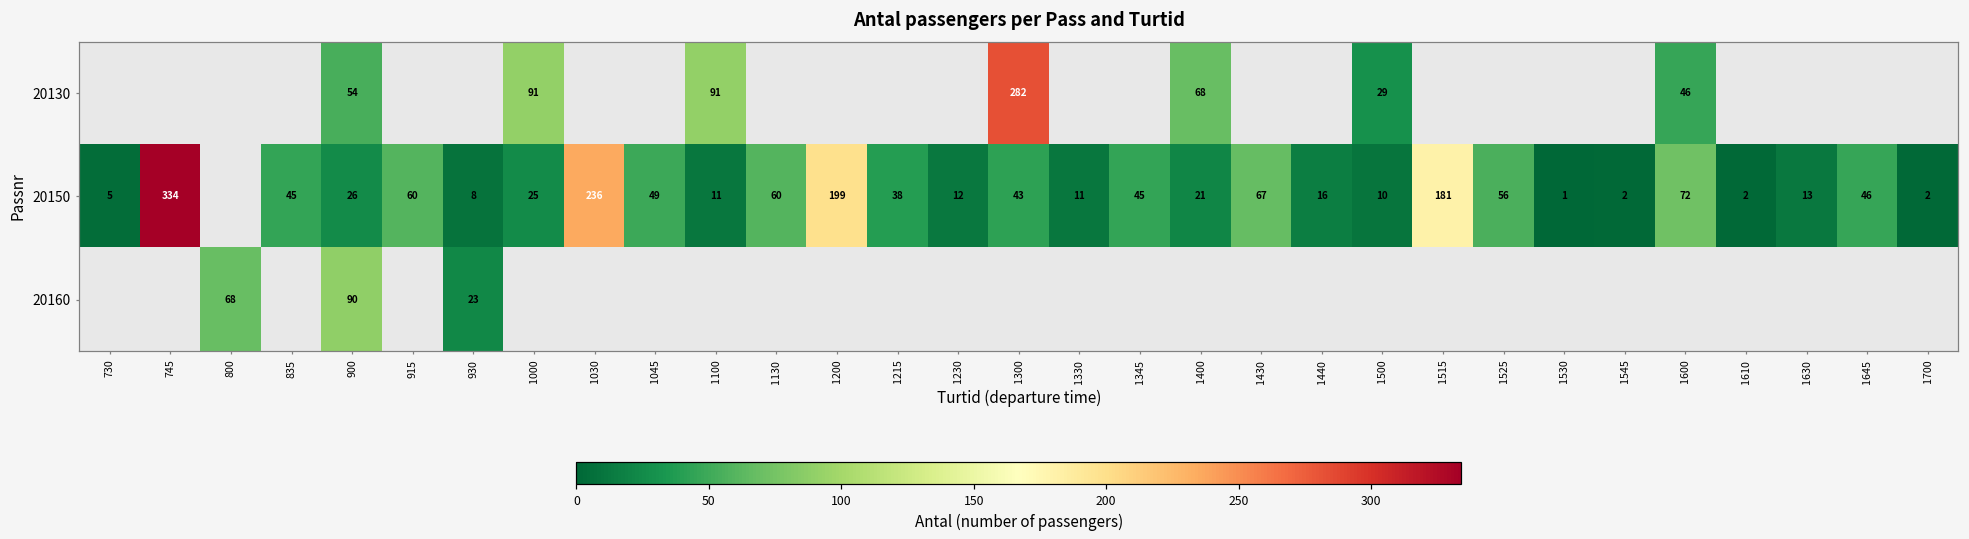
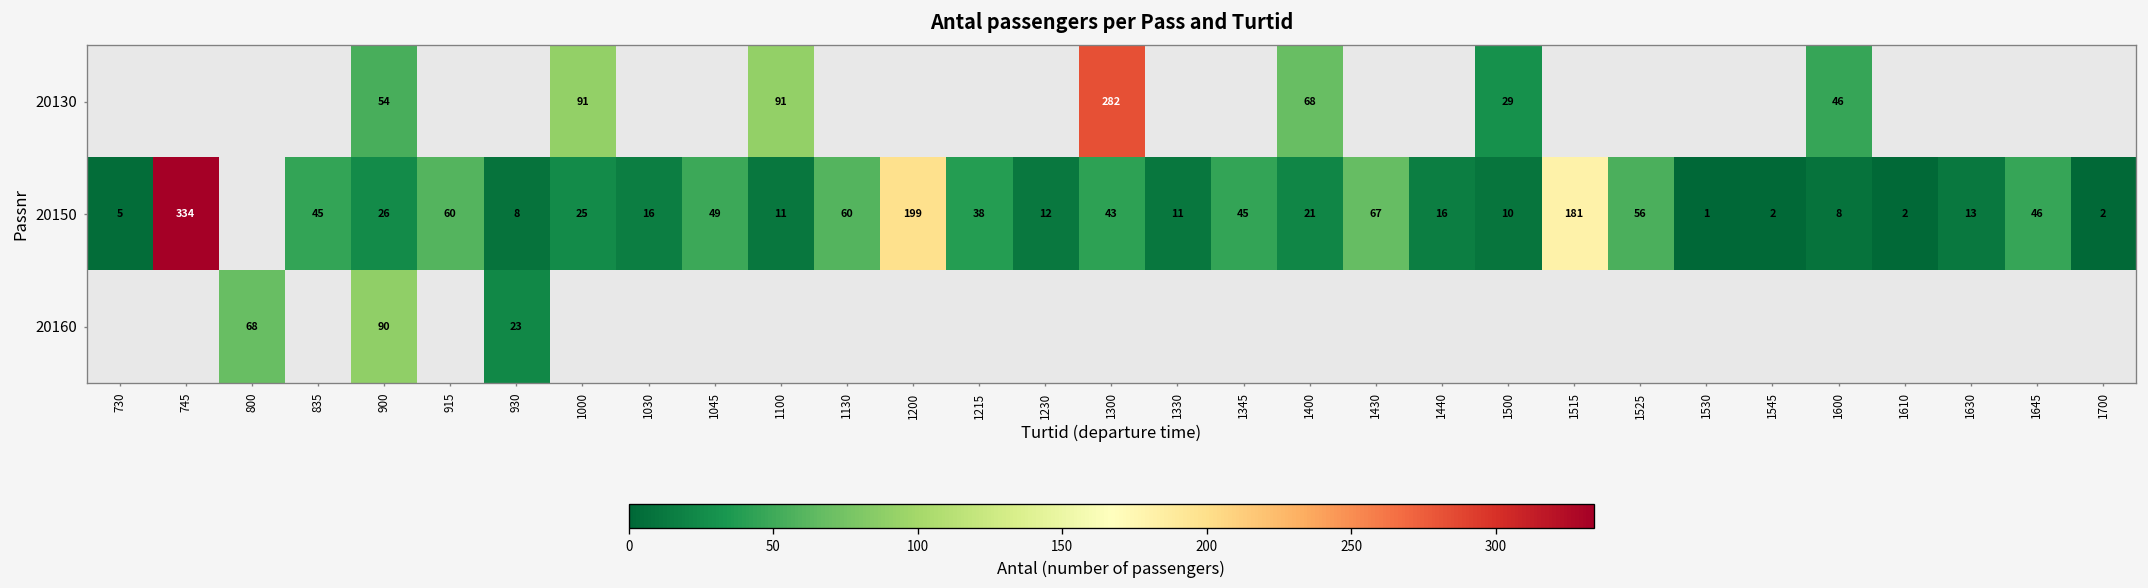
  {
    "20130": {
      "900": 54,
      "1000": 91,
      "1100": 91,
      "1300": 282,
      "1400": 68,
      "1500": 29,
      "1600": 46
    },
    "20150": {
      "730": 5,
      "745": 334,
      "835": 45,
      "900": 26,
      "915": 60,
      "930": 8,
      "1000": 25,
-     "1030": 236,
+     "1030": 16,
      "1045": 49,
      "1100": 11,
      "1130": 60,
      "1200": 199,
      "1215": 38,
      "1230": 12,
      "1300": 43,
      "1330": 11,
      "1345": 45,
      "1400": 21,
      "1430": 67,
      "1440": 16,
      "1500": 10,
      "1515": 181,
      "1525": 56,
      "1530": 1,
      "1545": 2,
-     "1600": 72,
+     "1600": 8,
      "1610": 2,
      "1630": 13,
      "1645": 46,
      "1700": 2
    },
    "20160": {
      "800": 68,
      "900": 90,
      "930": 23
    }
  }
